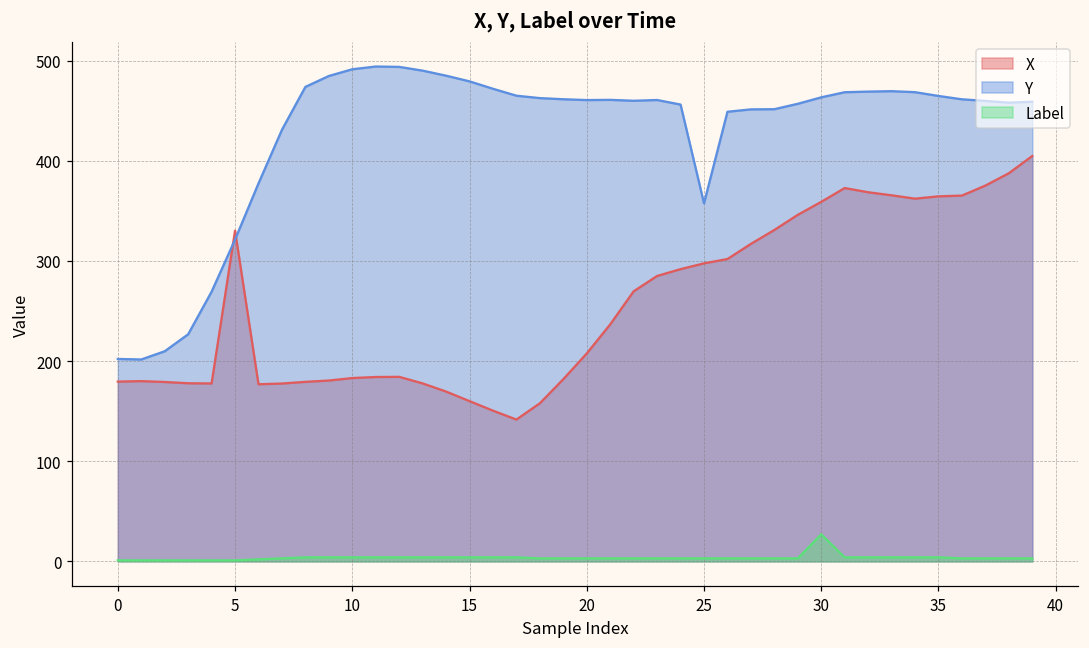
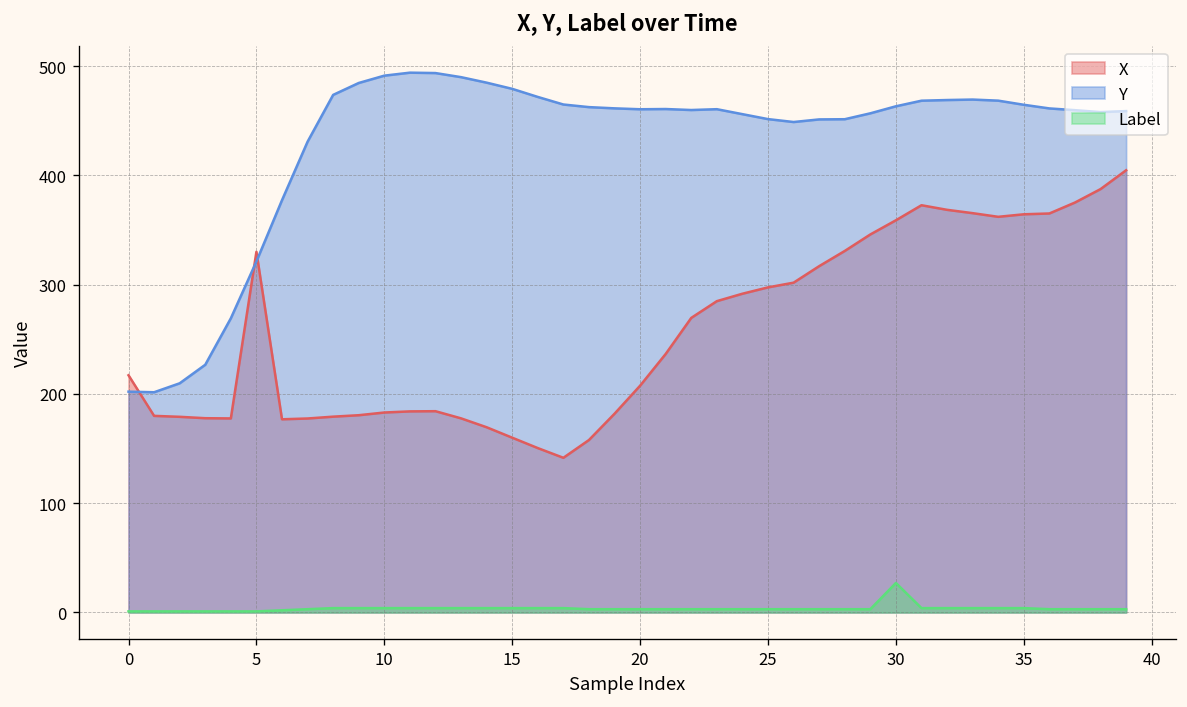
  {
    "X": {
-     "0": 180,
+     "0": 220,
      "5": 330,
      "10": 180,
      "15": 160,
      "20": 210,
      "25": 300,
      "30": 360,
      "35": 360
    },
    "Y": {
      "0": 200,
      "5": 320,
      "10": 490,
      "15": 480,
      "20": 460,
-     "25": 360,
+     "25": 450,
      "30": 460,
      "35": 460
    },
    "Label": {
      "0": 0,
      "5": 0,
      "10": 0,
      "15": 0,
      "20": 0,
      "25": 0,
      "30": 30,
      "35": 0
    }
  }
